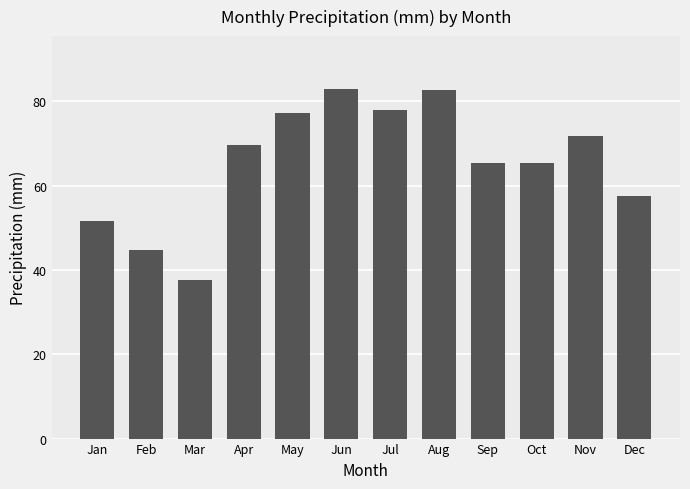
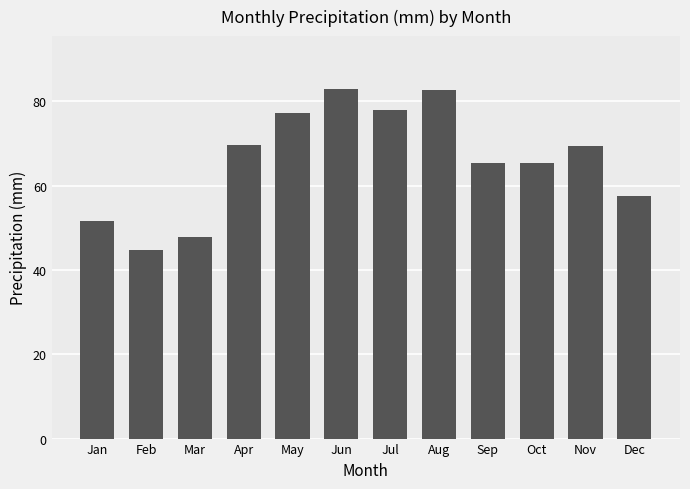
  {
    "Jan": 52,
    "Feb": 45,
-   "Mar": 38,
+   "Mar": 48,
    "Apr": 70,
    "May": 77,
    "Jun": 83,
    "Jul": 78,
    "Aug": 83,
    "Sep": 65,
    "Oct": 65,
-   "Nov": 72,
+   "Nov": 70,
    "Dec": 58
  }
